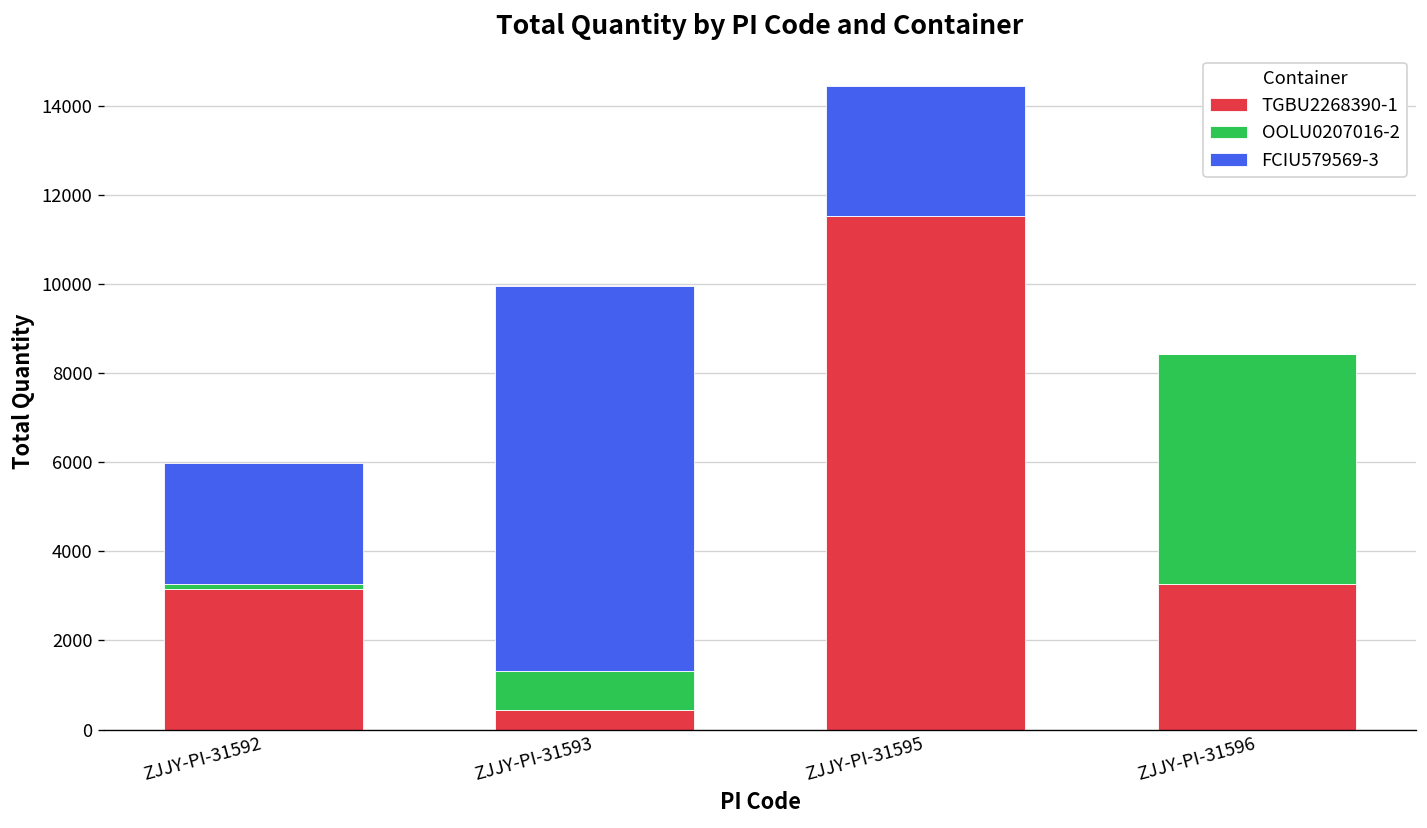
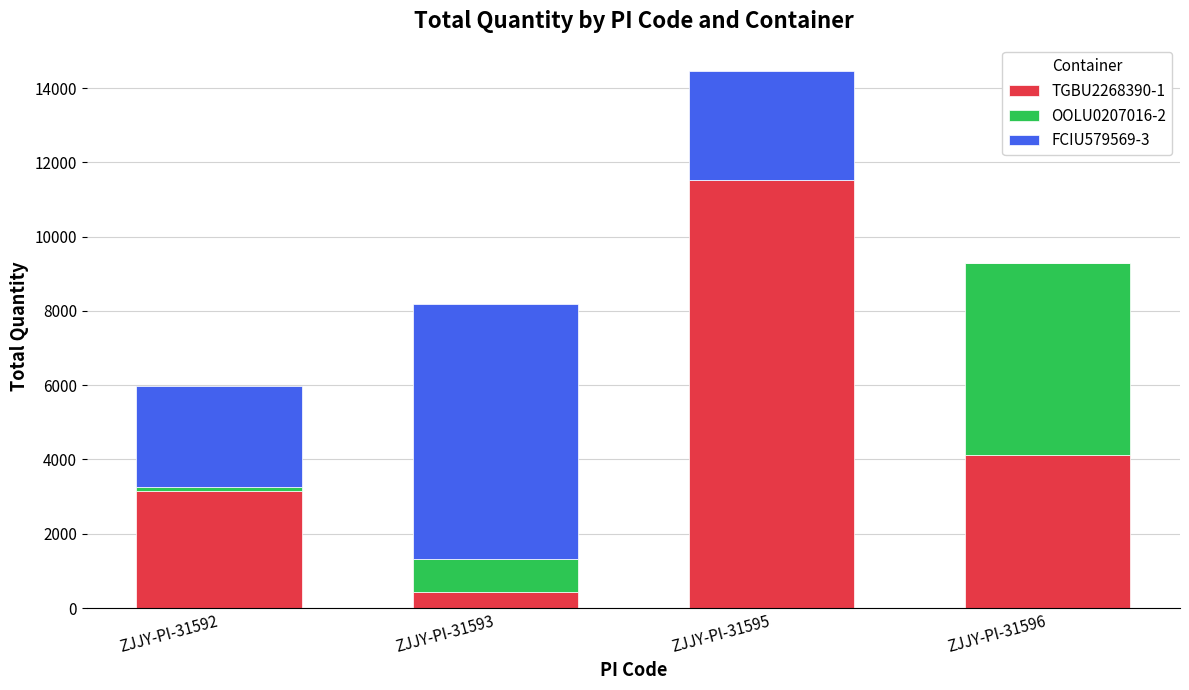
  {
    "TGBU2268390-1": {
      "ZJJY-PI-31592": 3200,
      "ZJJY-PI-31593": 400,
      "ZJJY-PI-31595": 11500,
-     "ZJJY-PI-31596": 3300
+     "ZJJY-PI-31596": 4100
    },
    "OOLU0207016-2": {
      "ZJJY-PI-31592": 100,
      "ZJJY-PI-31593": 900,
      "ZJJY-PI-31595": 0,
      "ZJJY-PI-31596": 5200
    },
    "FCIU579569-3": {
      "ZJJY-PI-31592": 2700,
-     "ZJJY-PI-31593": 8600,
+     "ZJJY-PI-31593": 6900,
      "ZJJY-PI-31595": 2900,
      "ZJJY-PI-31596": 0
    }
  }
